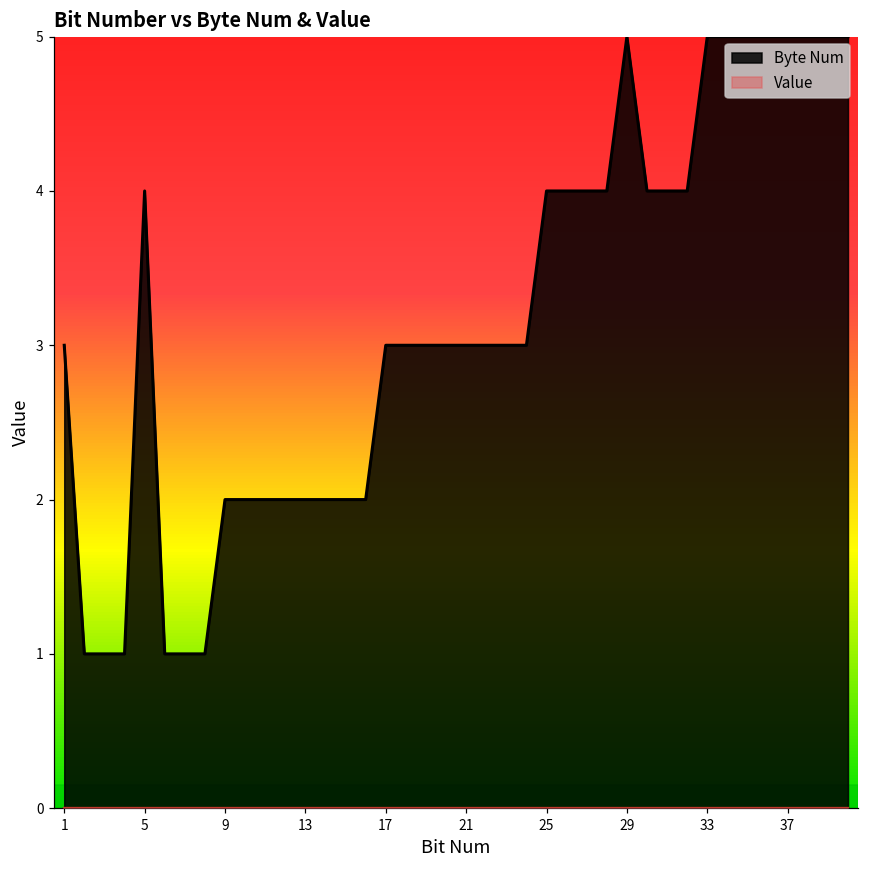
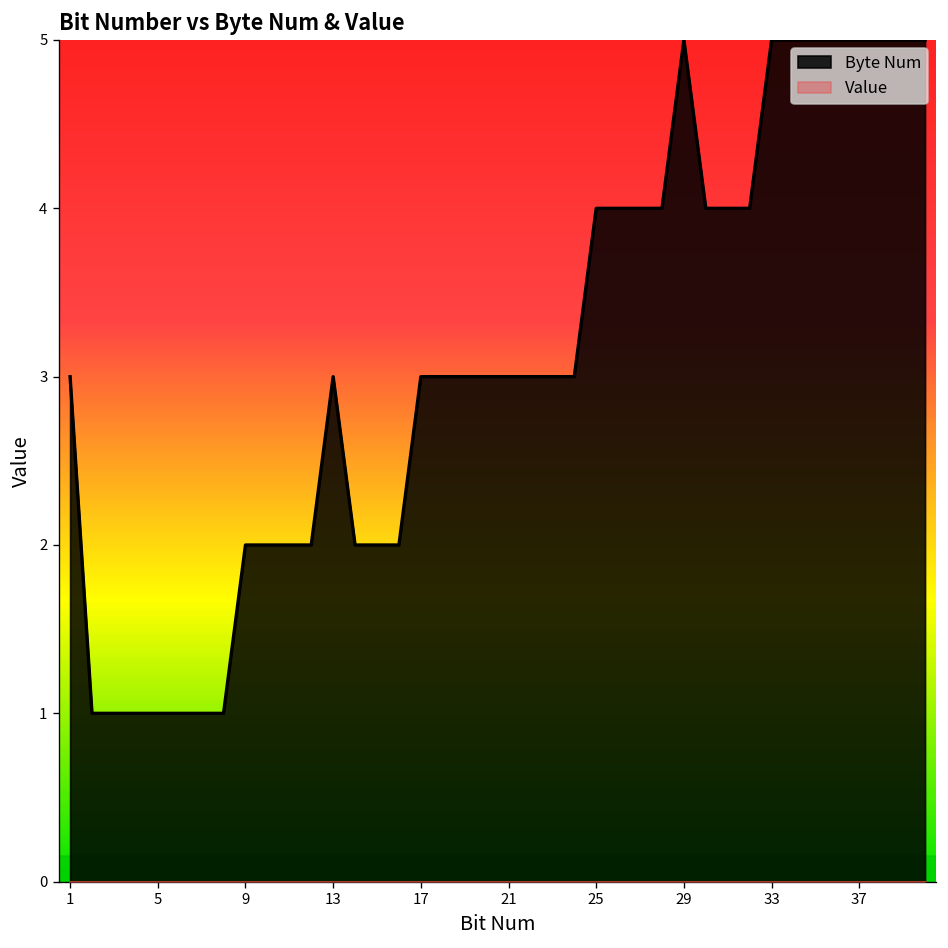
  {
    "Byte Num": {
      "1": 3,
-     "5": 4,
+     "5": 1,
      "9": 2,
-     "13": 2,
+     "13": 3,
      "17": 3,
      "21": 3,
      "25": 4,
      "29": 5,
      "33": 5,
      "37": 5
    }
  }
